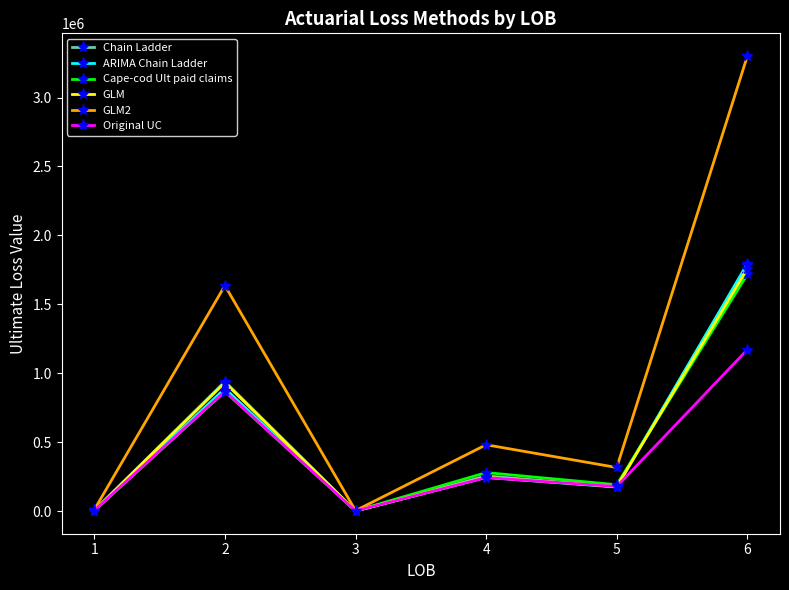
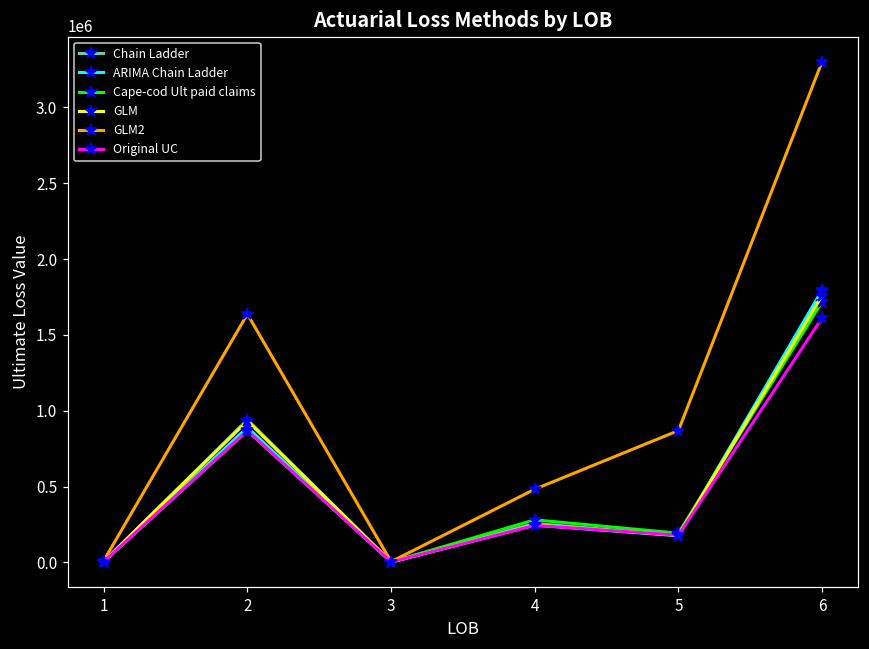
  {
    "ARIMA Chain Ladder": {
      "2": 890000
    },
    "Cape-cod Ult paid claims": {
      "4": 280000,
      "6": 1720000
    },
    "GLM": {
      "6": 1760000
    },
    "GLM2": {
      "2": 1640000,
      "4": 480000,
-     "5": 320000,
+     "5": 870000,
      "6": 3300000
    },
    "Original UC": {
-     "6": 1170000
+     "6": 1610000
    }
  }
